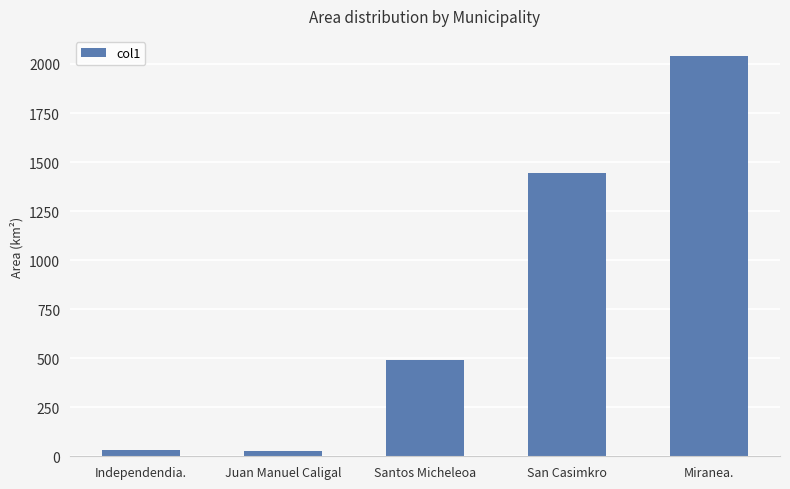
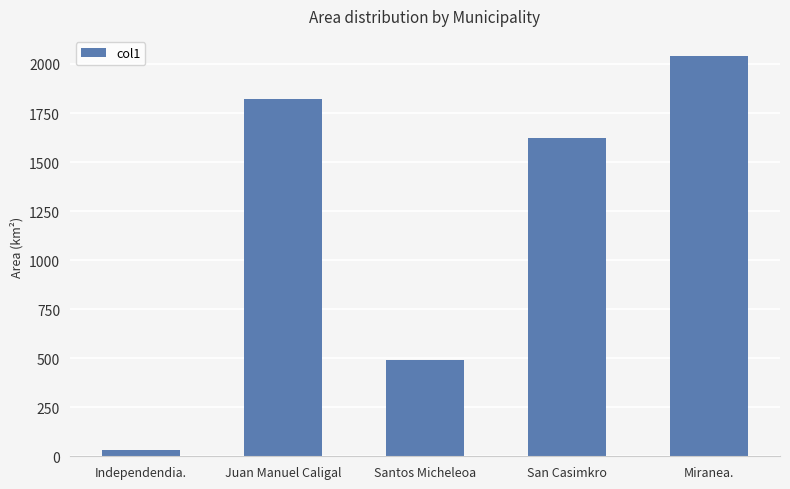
  {
    "Independendia.": 30,
-   "Juan Manuel Caligal": 30,
+   "Juan Manuel Caligal": 1820,
    "Santos Micheleoa": 490,
-   "San Casimkro": 1440,
+   "San Casimkro": 1620,
    "Miranea.": 2040
  }
